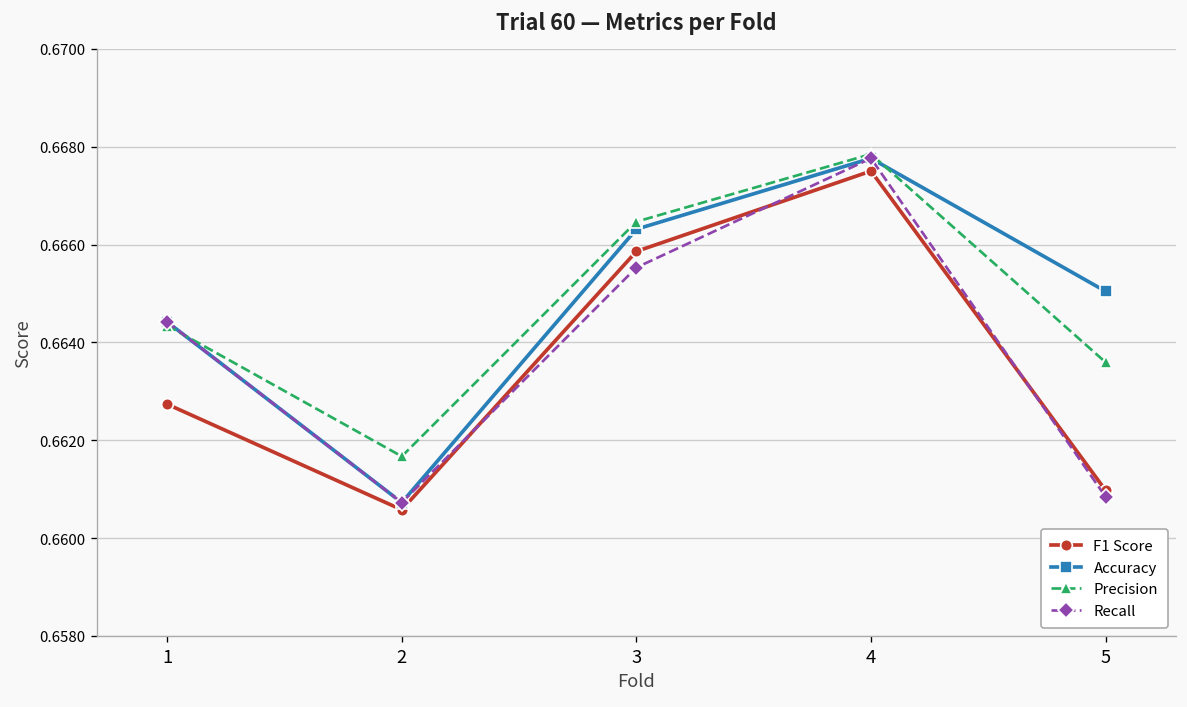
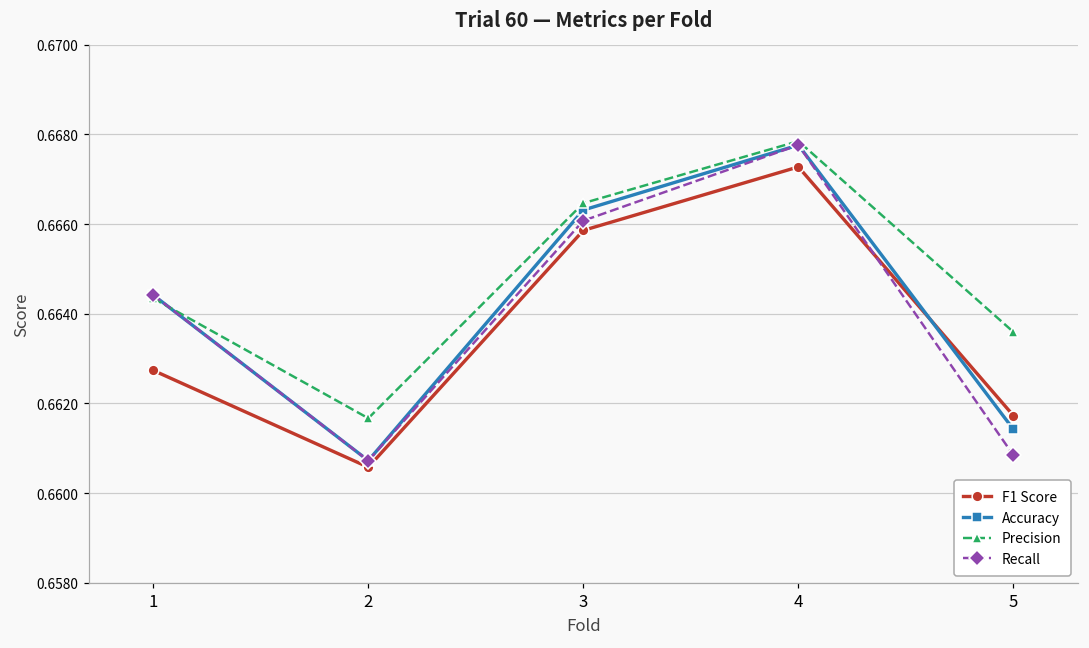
  {
    "F1 Score": {
      "1": 0.6627,
      "2": 0.6606,
      "3": 0.6659,
-     "4": 0.6675,
-     "5": 0.6610
+     "4": 0.6673,
+     "5": 0.6617
    },
    "Accuracy": {
      "3": 0.6663,
-     "5": 0.6650
+     "5": 0.6614
    },
    "Precision": {
      "1": 0.6643,
      "2": 0.6617,
      "3": 0.6665,
      "4": 0.6679,
      "5": 0.6636
    },
    "Recall": {
-     "3": 0.6655,
+     "3": 0.6661,
      "5": 0.6608
    }
  }
